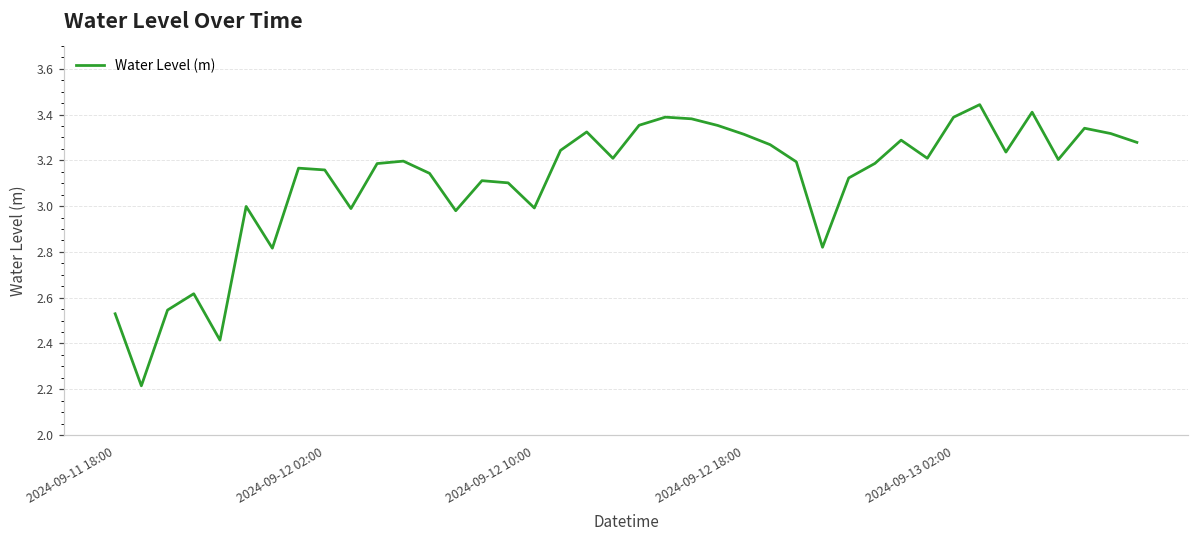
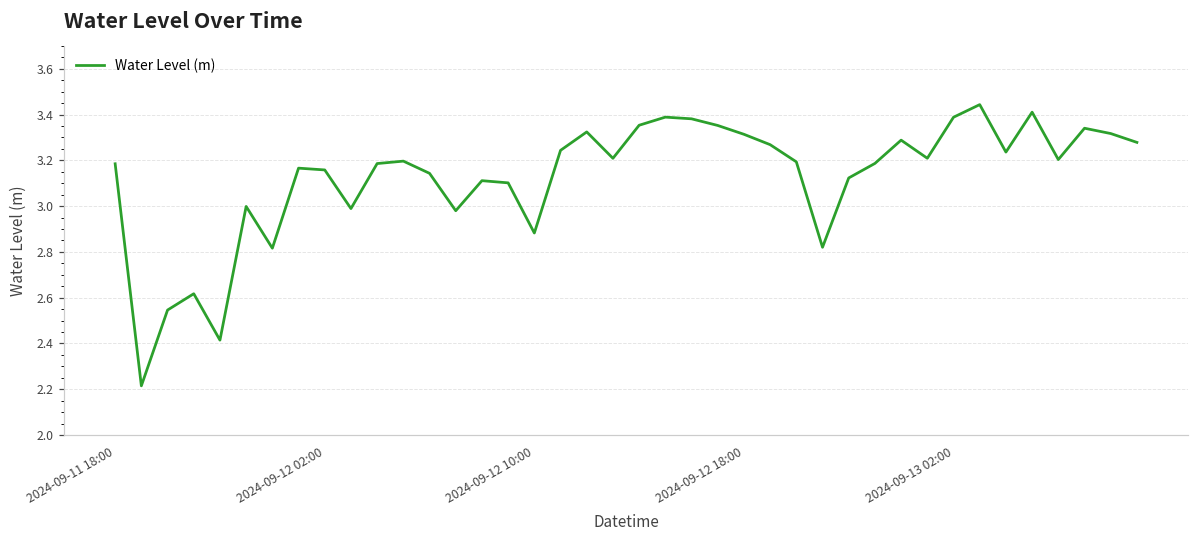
  {
-   "2024-09-11 18:00": 2.53,
+   "2024-09-11 18:00": 3.18,
    "2024-09-12 02:00": 3.16,
-   "2024-09-12 10:00": 2.99,
+   "2024-09-12 10:00": 2.88,
    "2024-09-12 18:00": 3.31,
    "2024-09-13 02:00": 3.39
  }
